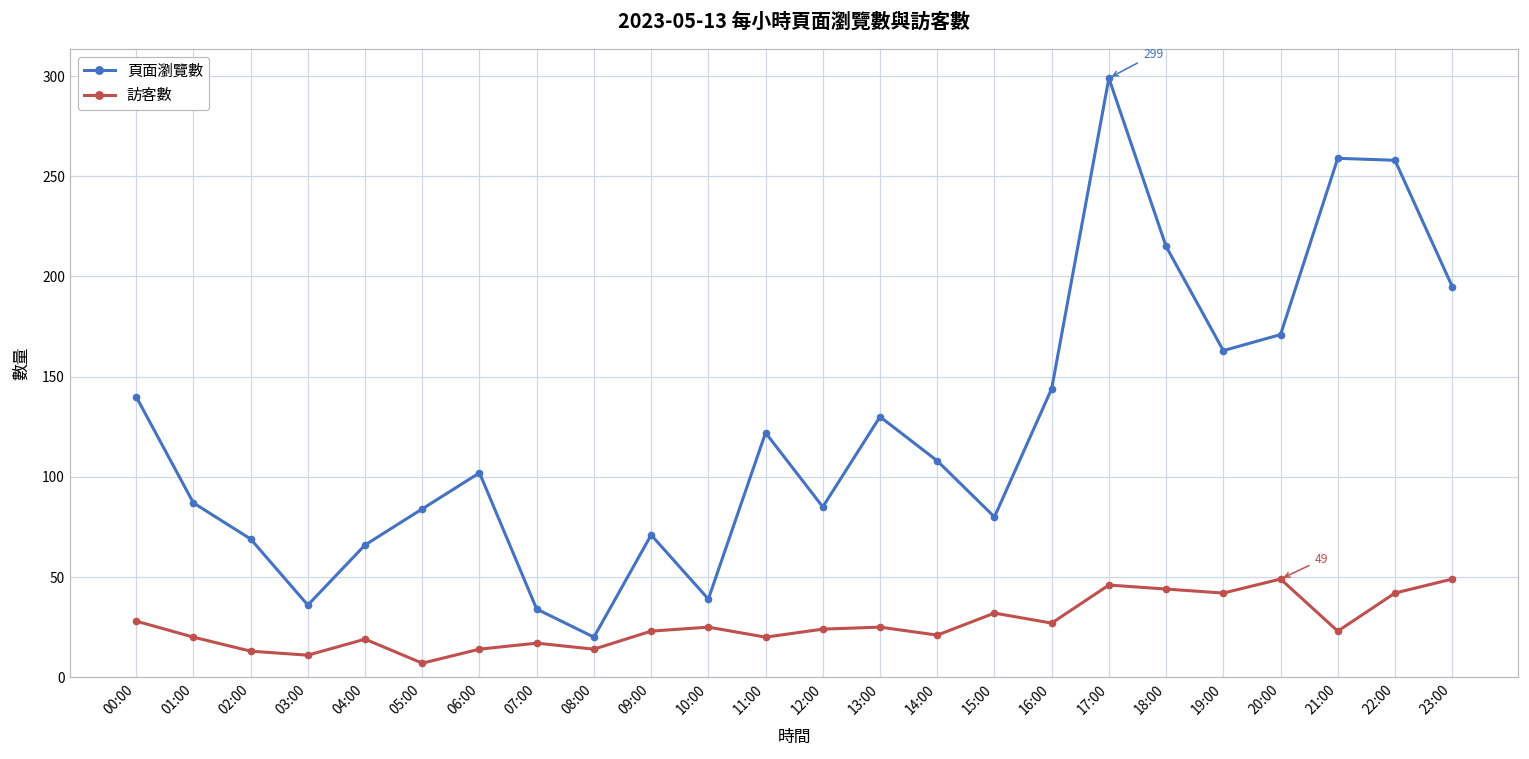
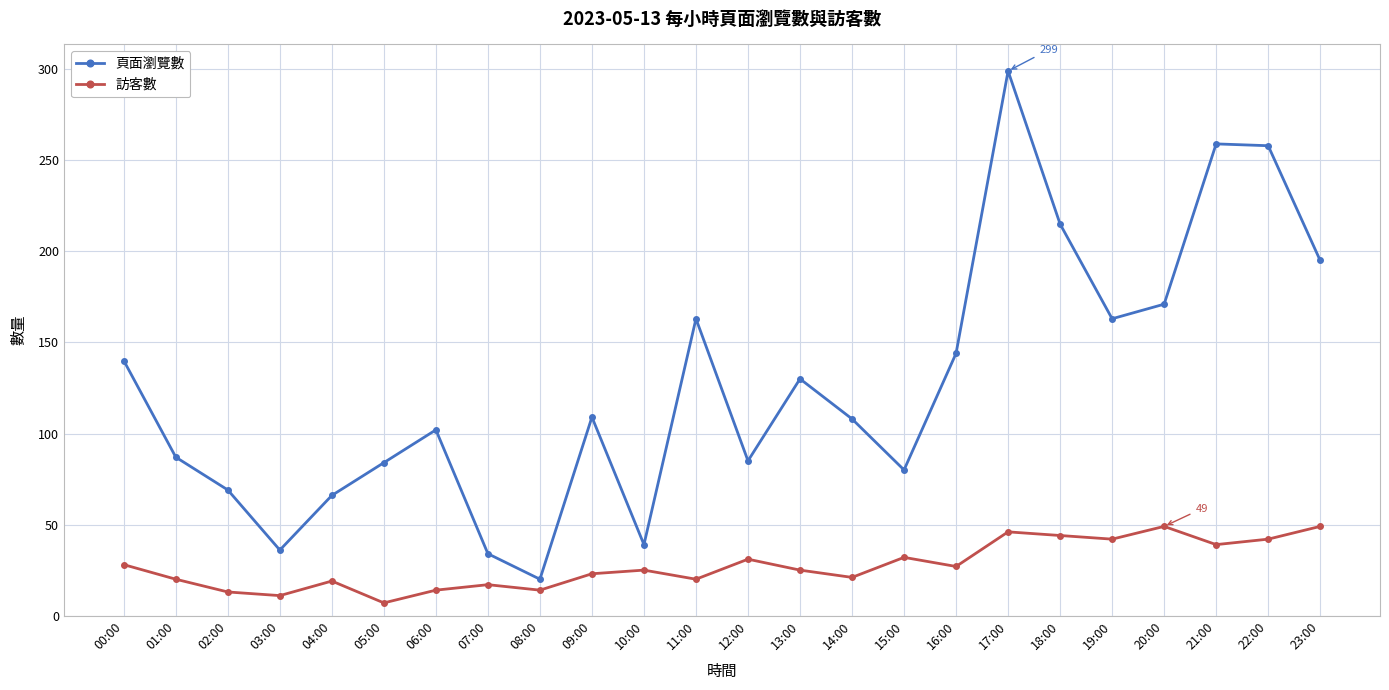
  {
    "頁面瀏覽數": {
      "00:00": 140,
      "01:00": 87,
      "02:00": 69,
      "03:00": 36,
      "04:00": 66,
      "05:00": 84,
      "06:00": 102,
      "07:00": 34,
      "08:00": 20,
-     "09:00": 71,
+     "09:00": 109,
      "10:00": 39,
-     "11:00": 122,
+     "11:00": 163,
      "12:00": 85,
      "13:00": 130,
      "14:00": 108,
      "15:00": 80,
      "16:00": 144,
      "18:00": 215,
      "19:00": 163,
      "20:00": 171,
      "21:00": 259,
      "22:00": 258,
      "23:00": 195
    },
    "訪客數": {
      "00:00": 28,
      "01:00": 20,
      "02:00": 13,
      "03:00": 11,
      "04:00": 19,
      "05:00": 7,
      "06:00": 14,
      "07:00": 17,
      "08:00": 14,
      "09:00": 23,
      "10:00": 25,
      "11:00": 20,
-     "12:00": 24,
+     "12:00": 31,
      "13:00": 25,
      "14:00": 21,
      "15:00": 32,
      "16:00": 27,
      "17:00": 46,
      "18:00": 44,
      "19:00": 42,
-     "21:00": 23,
+     "21:00": 39,
      "22:00": 42,
      "23:00": 49
    }
  }
